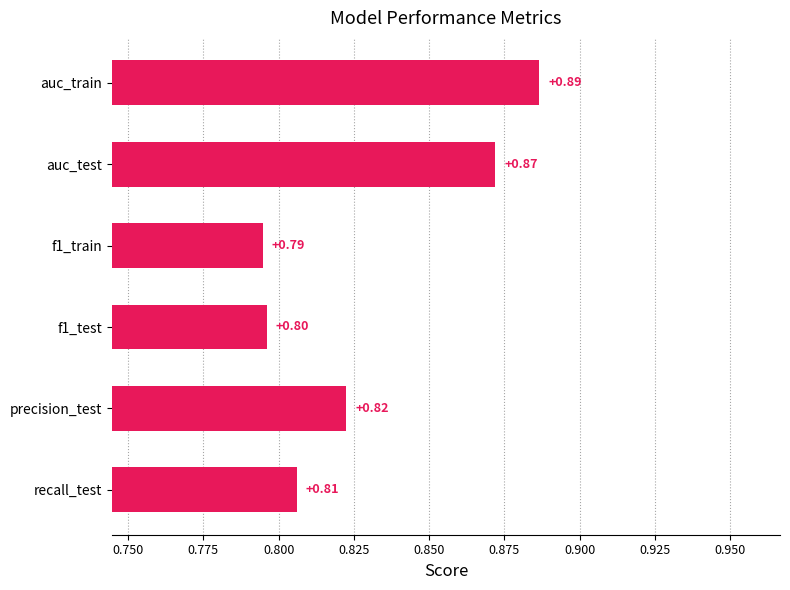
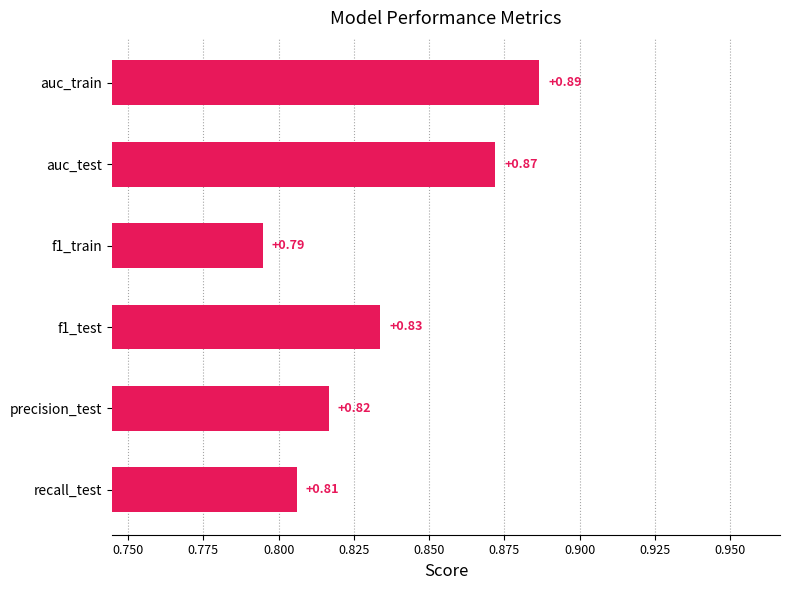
  {
    "auc_train": "+0.89",
    "auc_test": "+0.87",
    "f1_train": "+0.79",
-   "f1_test": "+0.80",
-   "precision_test": "0.823",
+   "f1_test": "+0.83",
+   "precision_test": "0.817",
    "recall_test": "+0.81"
  }
